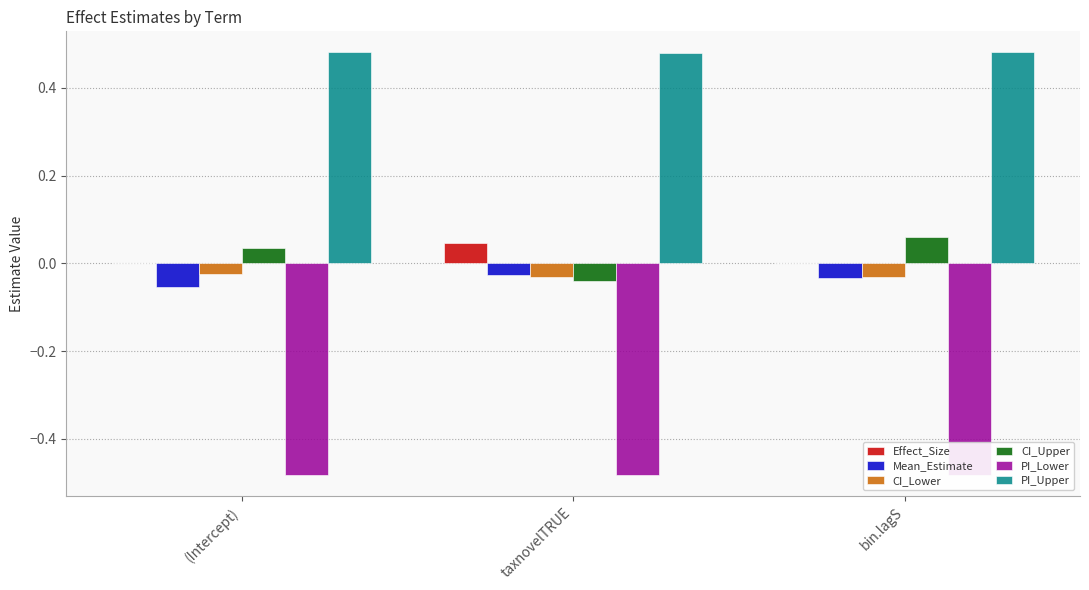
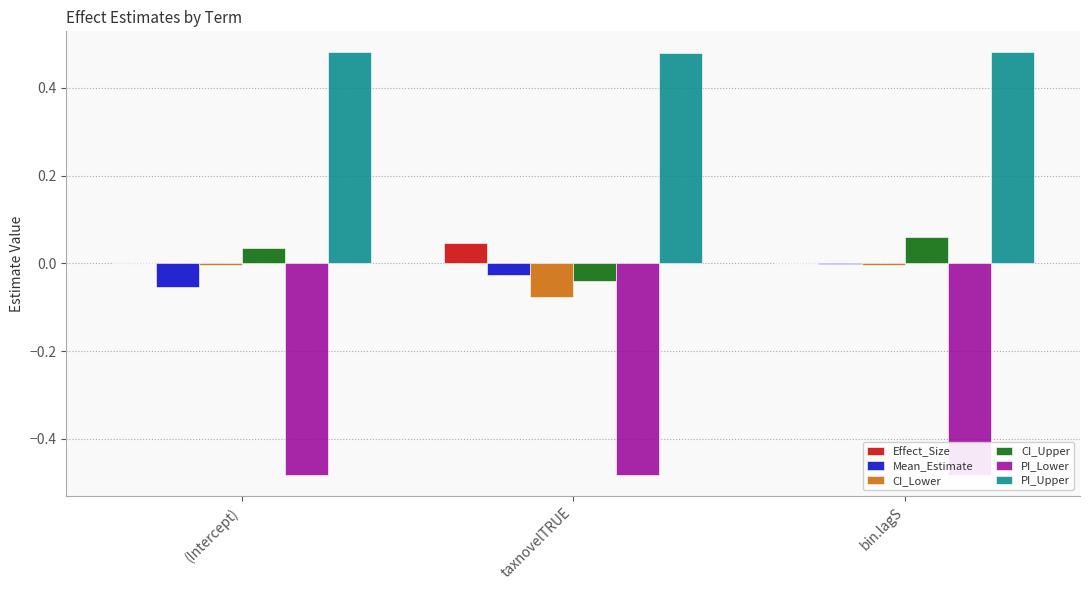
  {
    "Effect_Size": {
      "taxnovelTRUE": 0.05
    },
    "Mean_Estimate": {
      "(Intercept)": -0.05,
      "taxnovelTRUE": -0.03,
-     "bin.lagS": -0.03
+     "bin.lagS": 0.00
    },
    "CI_Lower": {
-     "(Intercept)": -0.03,
-     "taxnovelTRUE": -0.03,
-     "bin.lagS": -0.03
+     "(Intercept)": 0.00,
+     "taxnovelTRUE": -0.08,
+     "bin.lagS": 0.00
    },
    "CI_Upper": {
      "(Intercept)": 0.03,
      "taxnovelTRUE": -0.04,
      "bin.lagS": 0.06
    },
    "PI_Lower": {
      "(Intercept)": -0.48,
      "taxnovelTRUE": -0.48
    },
    "PI_Upper": {
      "(Intercept)": 0.48,
      "taxnovelTRUE": 0.48,
      "bin.lagS": 0.48
    }
  }
